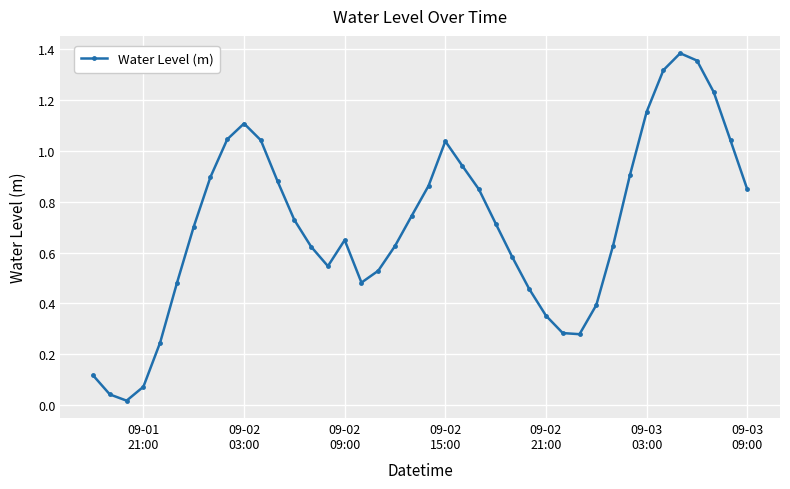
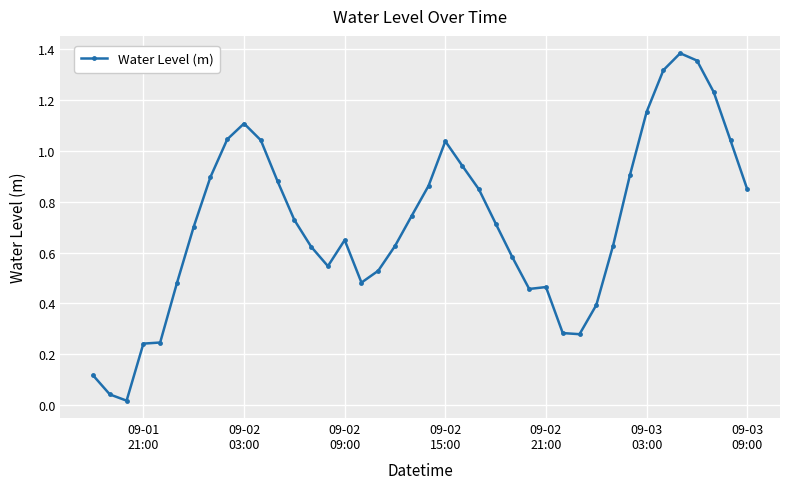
  {
-   "09-01 21:00": 0.07,
+   "09-01 21:00": 0.24,
    "09-02 03:00": 1.11,
    "09-02 09:00": 0.65,
    "09-02 15:00": 1.04,
-   "09-02 21:00": 0.35,
+   "09-02 21:00": 0.46,
    "09-03 03:00": 1.15,
    "09-03 09:00": 0.85
  }
